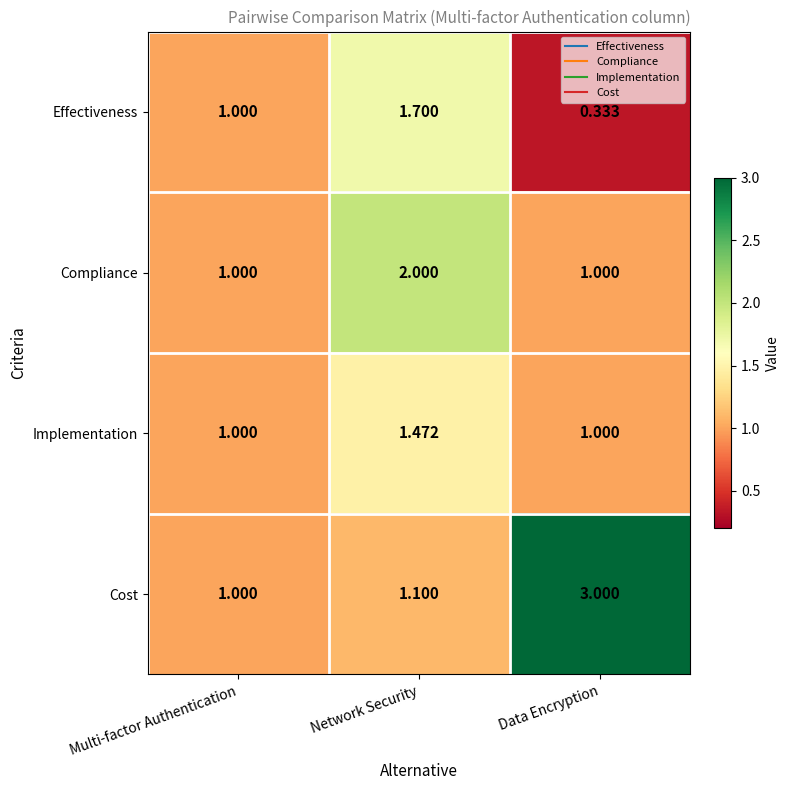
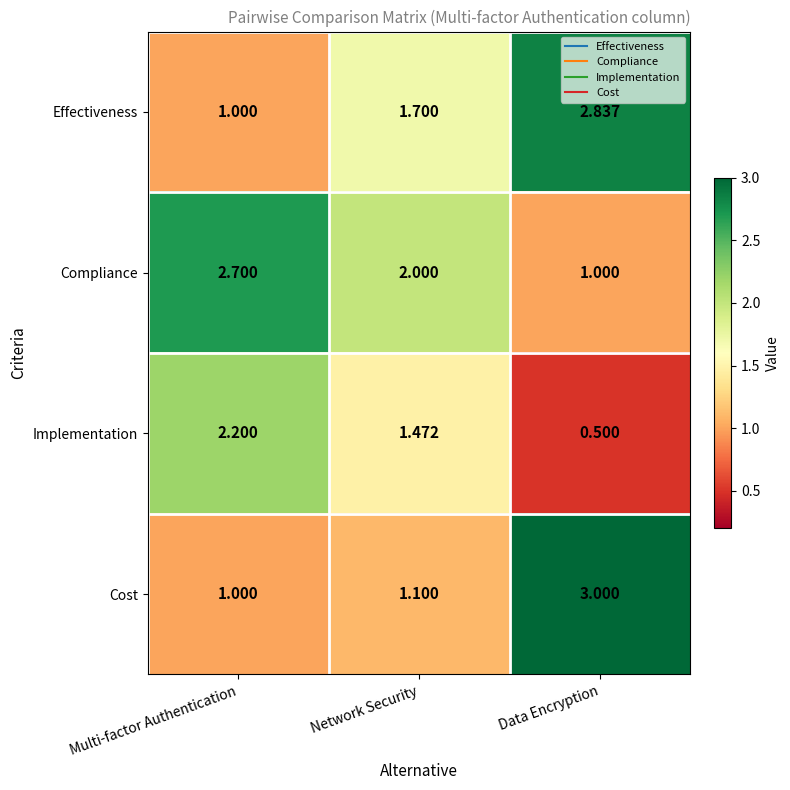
  {
    "Effectiveness": {
      "Multi-factor Authentication": 1.000,
      "Network Security": 1.700,
-     "Data Encryption": 0.333
+     "Data Encryption": 2.837
    },
    "Compliance": {
-     "Multi-factor Authentication": 1.000,
+     "Multi-factor Authentication": 2.700,
      "Network Security": 2.000,
      "Data Encryption": 1.000
    },
    "Implementation": {
-     "Multi-factor Authentication": 1.000,
+     "Multi-factor Authentication": 2.200,
      "Network Security": 1.472,
-     "Data Encryption": 1.000
+     "Data Encryption": 0.500
    },
    "Cost": {
      "Multi-factor Authentication": 1.000,
      "Network Security": 1.100,
      "Data Encryption": 3.000
    }
  }
